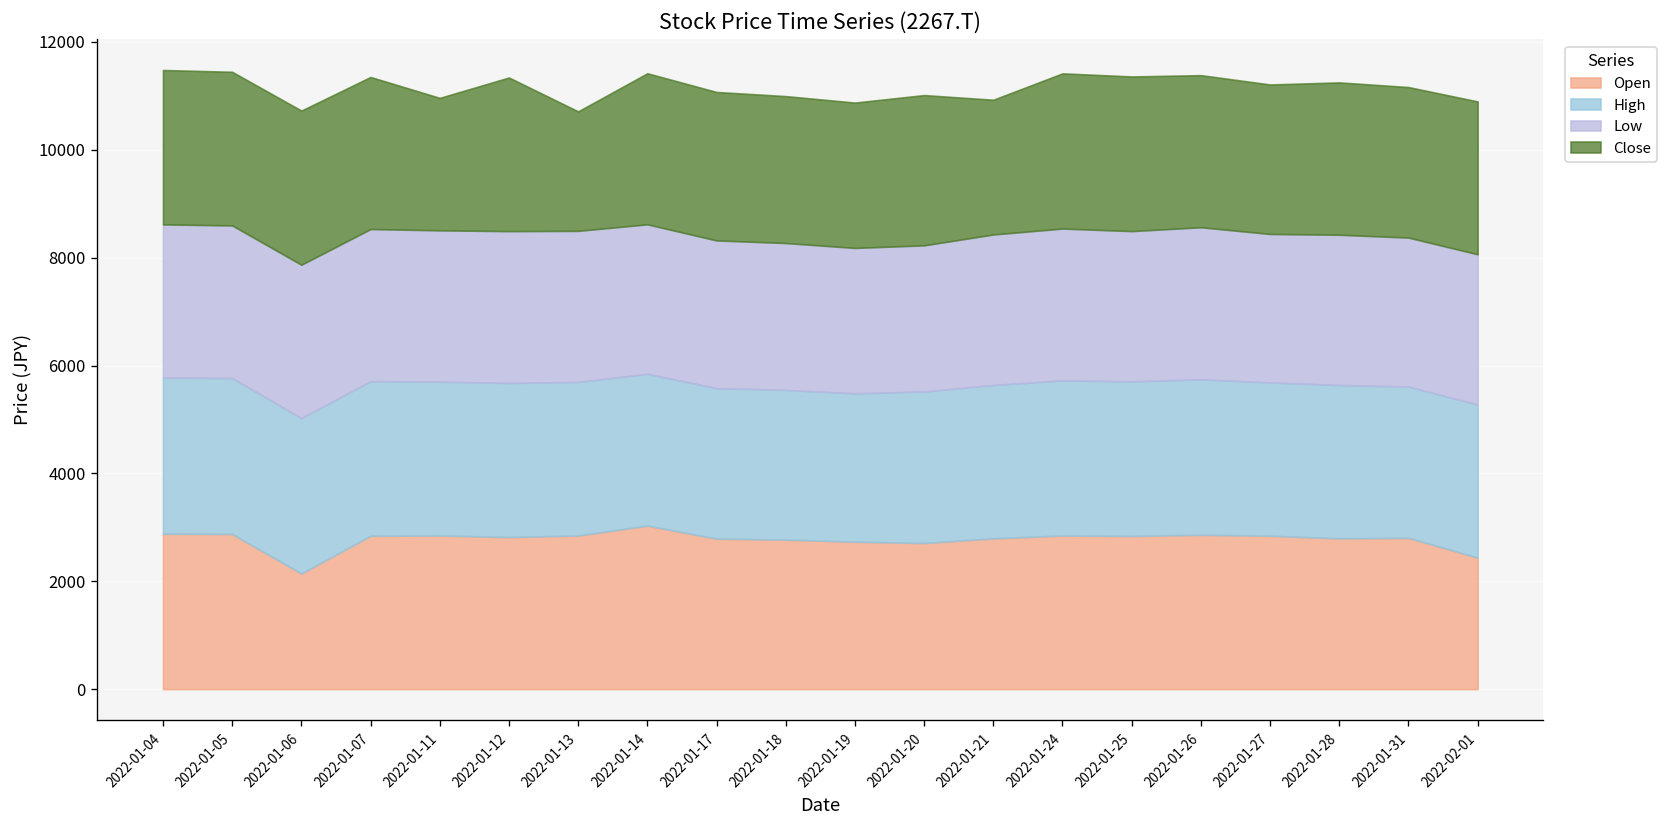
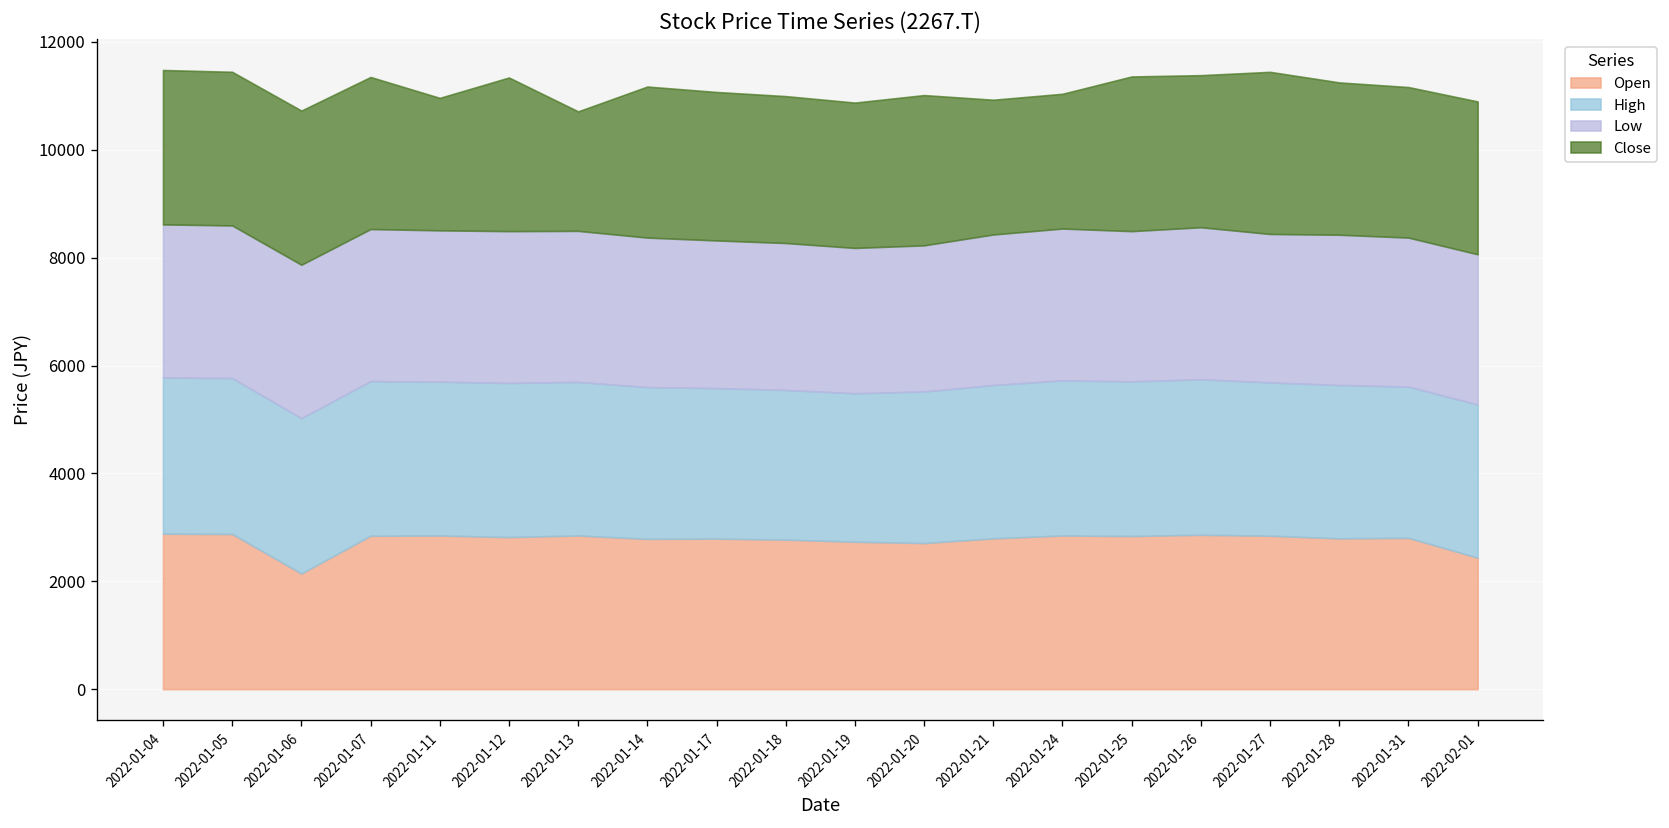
  {
    "Open": {
      "2022-01-04": 2900,
      "2022-01-05": 2900,
      "2022-01-06": 2100,
      "2022-01-07": 2800,
      "2022-01-11": 2800,
      "2022-01-12": 2800,
      "2022-01-13": 2800,
-     "2022-01-14": 3000,
+     "2022-01-14": 2800,
      "2022-01-17": 2800,
      "2022-01-18": 2800,
      "2022-01-19": 2700,
      "2022-01-20": 2700,
      "2022-01-21": 2800,
      "2022-01-24": 2800,
      "2022-01-25": 2800,
      "2022-01-26": 2900,
      "2022-01-27": 2800,
      "2022-01-28": 2800,
      "2022-01-31": 2800,
      "2022-02-01": 2400
    },
    "Close": {
      "2022-01-04": 2900,
      "2022-01-05": 2800,
      "2022-01-06": 2900,
      "2022-01-07": 2800,
      "2022-01-11": 2500,
      "2022-01-12": 2800,
      "2022-01-13": 2200,
      "2022-01-14": 2800,
      "2022-01-17": 2800,
      "2022-01-18": 2700,
      "2022-01-19": 2700,
      "2022-01-20": 2800,
      "2022-01-21": 2500,
-     "2022-01-24": 2900,
+     "2022-01-24": 2500,
      "2022-01-25": 2900,
      "2022-01-26": 2800,
-     "2022-01-27": 2800,
+     "2022-01-27": 3000,
      "2022-01-28": 2800,
      "2022-01-31": 2800,
      "2022-02-01": 2800
    }
  }
